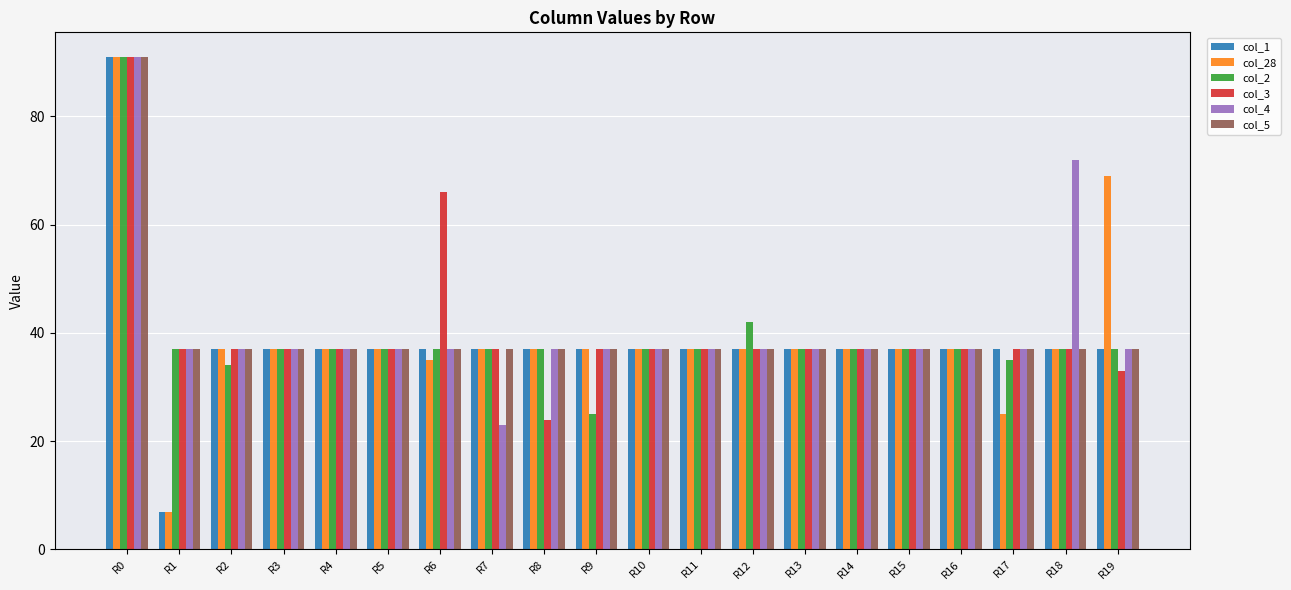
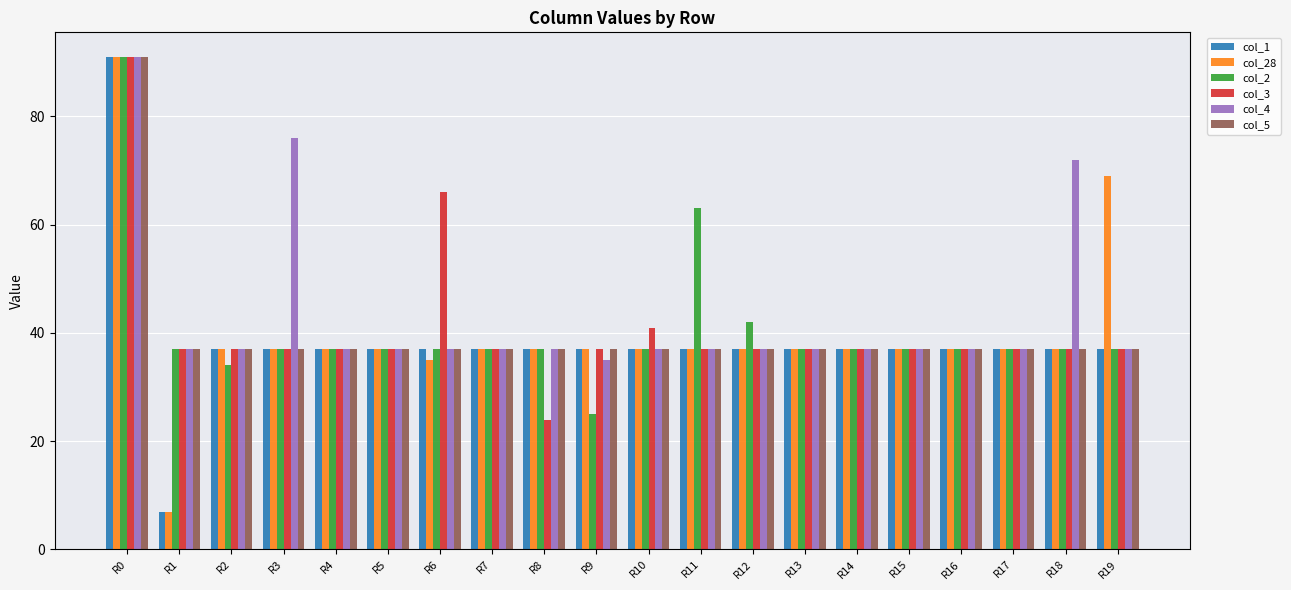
  {
    "col_1": {
      "R0": 91,
      "R1": 7,
      "R2": 37,
      "R3": 37,
      "R4": 37,
      "R5": 37,
      "R6": 37,
      "R7": 37,
      "R8": 37,
      "R9": 37,
      "R10": 37,
      "R11": 37,
      "R12": 37,
      "R13": 37,
      "R14": 37,
      "R15": 37,
      "R16": 37,
      "R17": 37,
      "R18": 37,
      "R19": 37
    },
    "col_28": {
      "R0": 91,
      "R1": 7,
      "R2": 37,
      "R3": 37,
      "R4": 37,
      "R5": 37,
      "R6": 35,
      "R7": 37,
      "R8": 37,
      "R9": 37,
      "R10": 37,
      "R11": 37,
      "R12": 37,
      "R13": 37,
      "R14": 37,
      "R15": 37,
      "R16": 37,
-     "R17": 25,
+     "R17": 37,
      "R18": 37,
      "R19": 69
    },
    "col_2": {
      "R0": 91,
      "R1": 37,
      "R2": 34,
      "R3": 37,
      "R4": 37,
      "R5": 37,
      "R6": 37,
      "R7": 37,
      "R8": 37,
      "R9": 25,
      "R10": 37,
-     "R11": 37,
+     "R11": 63,
      "R12": 42,
      "R13": 37,
      "R14": 37,
      "R15": 37,
      "R16": 37,
-     "R17": 35,
+     "R17": 37,
      "R18": 37,
      "R19": 37
    },
    "col_3": {
      "R0": 91,
      "R1": 37,
      "R2": 37,
      "R3": 37,
      "R4": 37,
      "R5": 37,
      "R6": 66,
      "R7": 37,
      "R8": 24,
      "R9": 37,
-     "R10": 37,
+     "R10": 41,
      "R11": 37,
      "R12": 37,
      "R13": 37,
      "R14": 37,
      "R15": 37,
      "R16": 37,
      "R17": 37,
      "R18": 37,
-     "R19": 33
+     "R19": 37
    },
    "col_4": {
      "R0": 91,
      "R1": 37,
      "R2": 37,
-     "R3": 37,
+     "R3": 76,
      "R4": 37,
      "R5": 37,
      "R6": 37,
-     "R7": 23,
+     "R7": 37,
      "R8": 37,
-     "R9": 37,
+     "R9": 35,
      "R10": 37,
      "R11": 37,
      "R12": 37,
      "R13": 37,
      "R14": 37,
      "R15": 37,
      "R16": 37,
      "R17": 37,
      "R18": 72,
      "R19": 37
    },
    "col_5": {
      "R0": 91,
      "R1": 37,
      "R2": 37,
      "R3": 37,
      "R4": 37,
      "R5": 37,
      "R6": 37,
      "R7": 37,
      "R8": 37,
      "R9": 37,
      "R10": 37,
      "R11": 37,
      "R12": 37,
      "R13": 37,
      "R14": 37,
      "R15": 37,
      "R16": 37,
      "R17": 37,
      "R18": 37,
      "R19": 37
    }
  }
